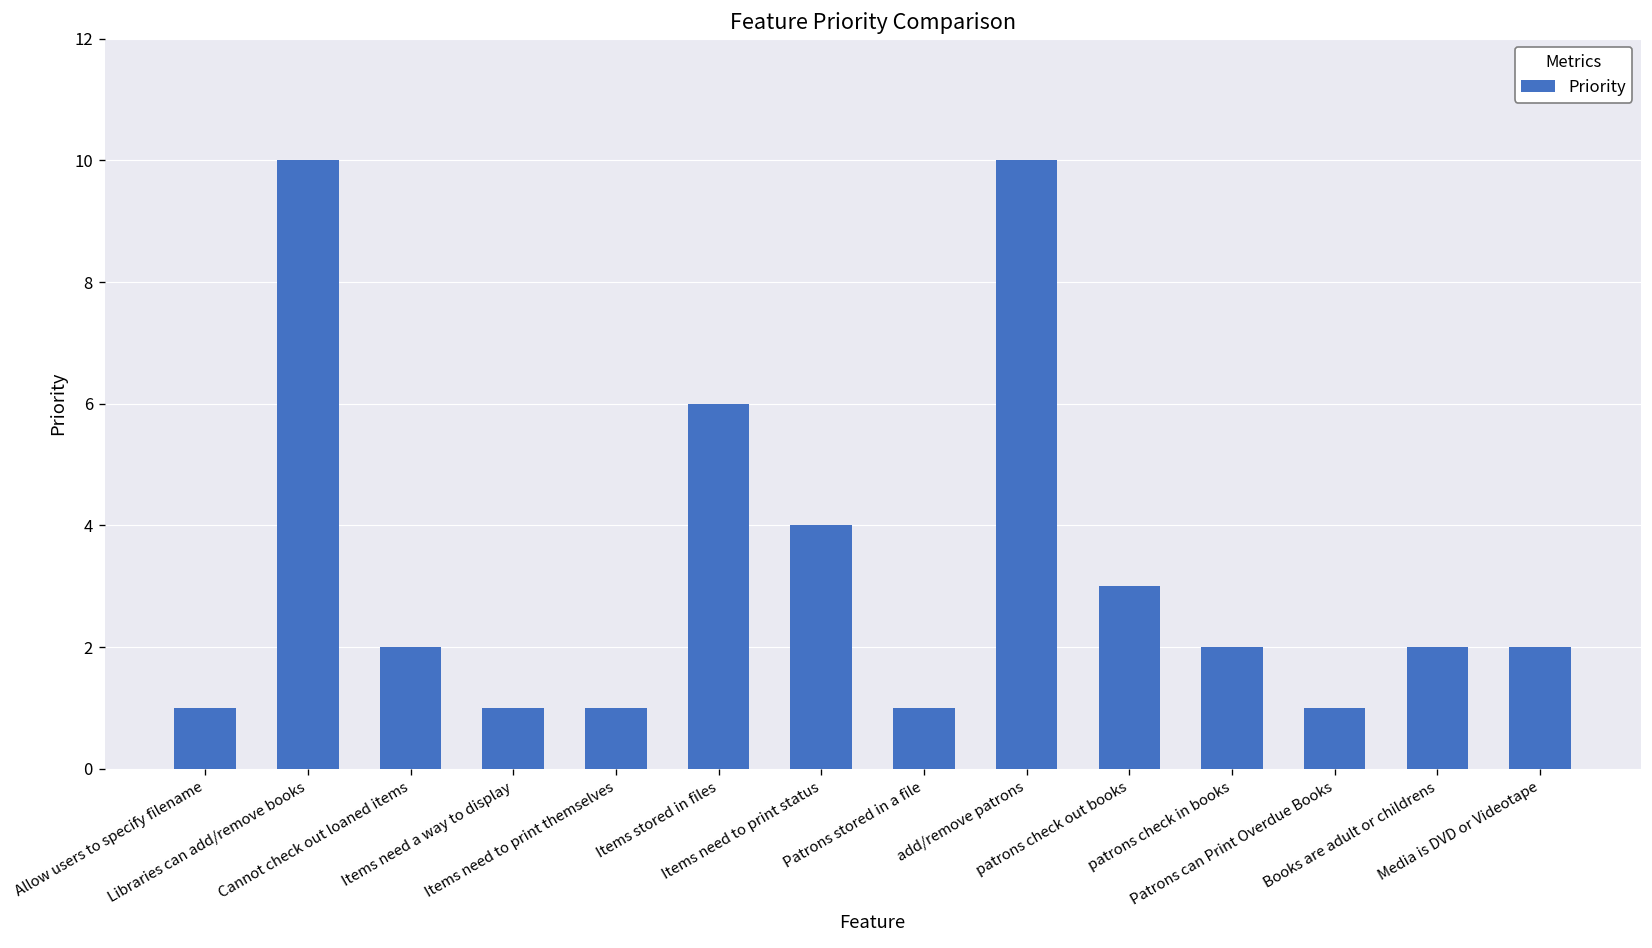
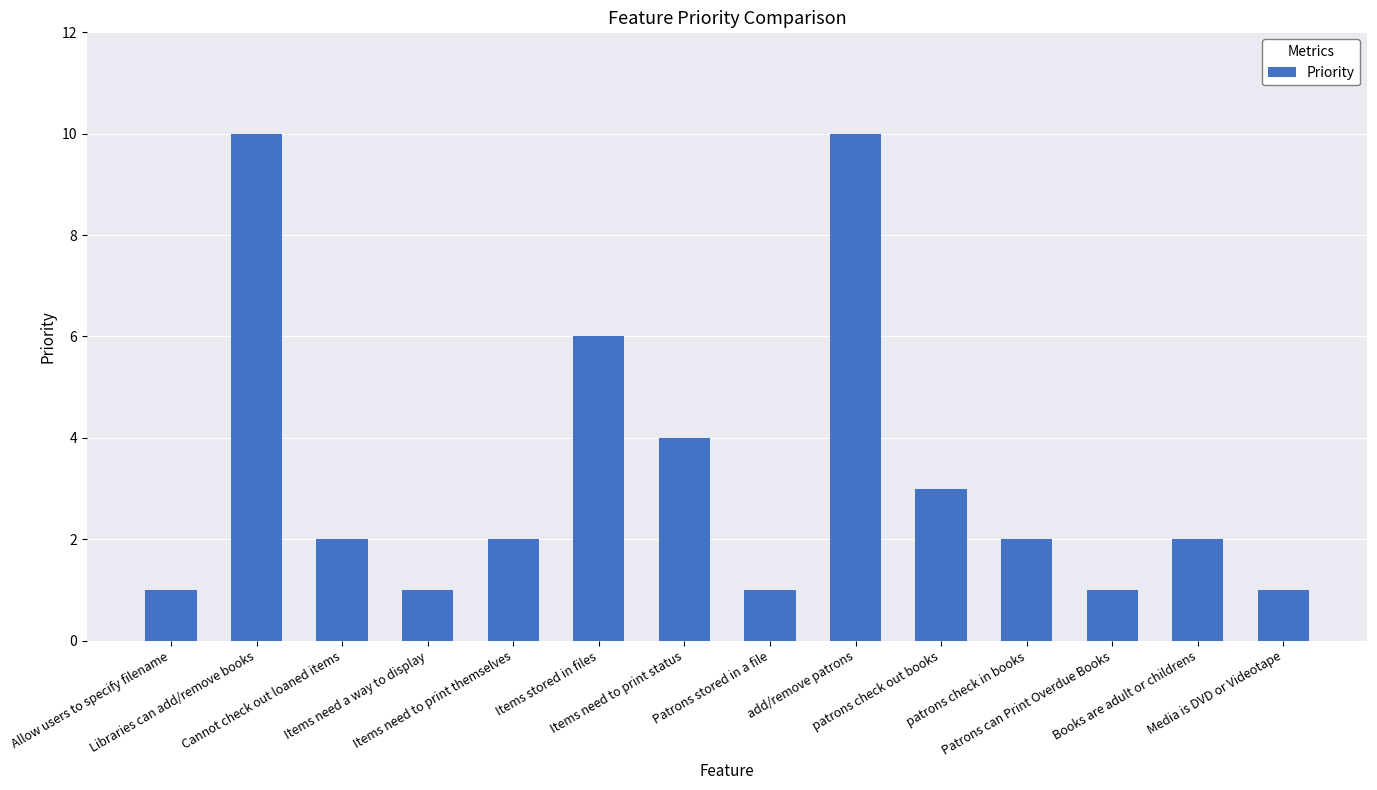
  {
    "Allow users to specify filename": 1,
    "Libraries can add/remove books": 10,
    "Cannot check out loaned items": 2,
    "Items need a way to display": 1,
-   "Items need to print themselves": 1,
+   "Items need to print themselves": 2,
    "Items stored in files": 6,
    "Items need to print status": 4,
    "Patrons stored in a file": 1,
    "add/remove patrons": 10,
    "patrons check out books": 3,
    "patrons check in books": 2,
    "Patrons can Print Overdue Books": 1,
    "Books are adult or childrens": 2,
-   "Media is DVD or Videotape": 2
+   "Media is DVD or Videotape": 1
  }
